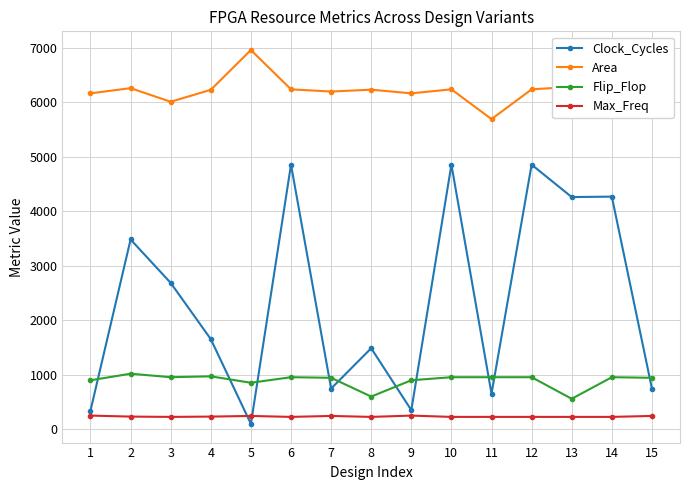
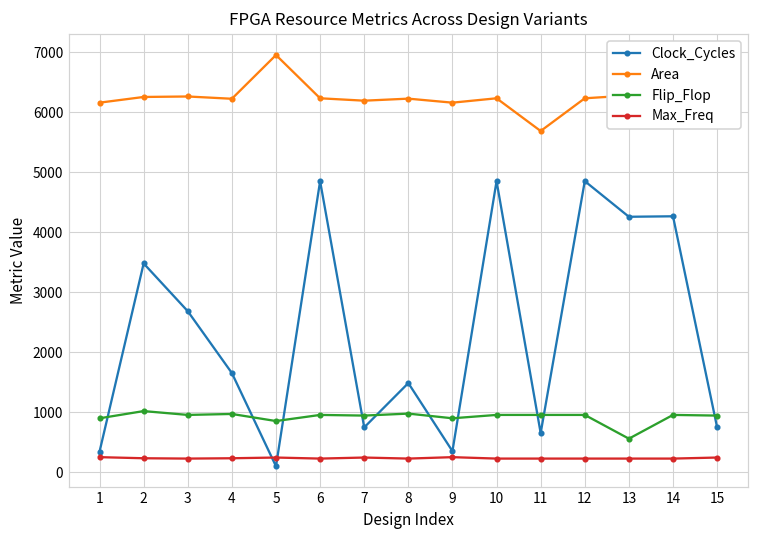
  {
    "Clock_Cycles": {
      "1": 300,
      "2": 3500,
      "3": 2700,
      "4": 1700,
      "5": 100,
      "6": 4900,
      "7": 700,
      "8": 1500,
      "9": 400,
      "10": 4900,
      "11": 700,
      "12": 4900,
      "13": 4300,
      "14": 4300,
      "15": 700
    },
    "Area": {
      "1": 6200,
      "2": 6300,
-     "3": 6000,
+     "3": 6300,
      "4": 6200,
      "5": 7000,
      "6": 6200,
      "7": 6200,
      "8": 6200,
      "9": 6200,
      "10": 6200,
      "11": 5700,
      "12": 6200
    },
    "Flip_Flop": {
      "1": 900,
      "2": 1000,
      "3": 1000,
      "4": 1000,
      "5": 900,
      "6": 1000,
      "7": 900,
-     "8": 600,
+     "8": 1000,
      "9": 900,
      "10": 1000,
      "11": 1000,
      "12": 1000,
      "13": 600,
      "14": 1000,
      "15": 900
    },
    "Max_Freq": {
      "1": 300,
      "2": 200,
      "3": 200,
      "4": 200,
      "5": 200,
      "6": 200,
      "7": 200,
      "8": 200,
      "9": 300,
      "10": 200,
      "11": 200,
      "12": 200,
      "13": 200,
      "14": 200,
      "15": 200
    }
  }
